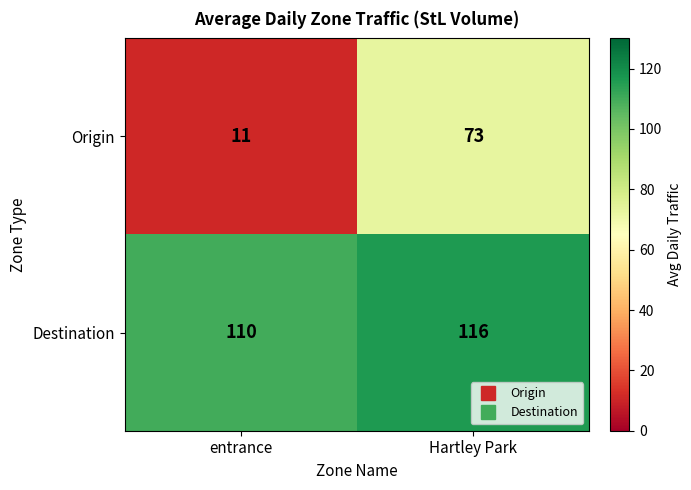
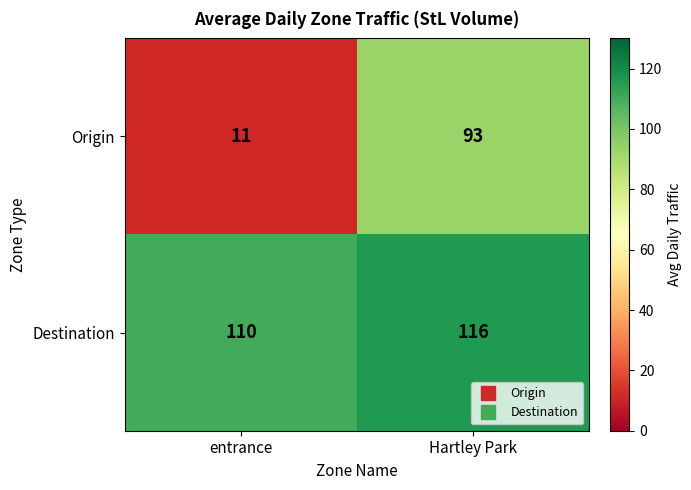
  {
    "Origin": {
      "entrance": 11,
-     "Hartley Park": 73
+     "Hartley Park": 93
    },
    "Destination": {
      "entrance": 110,
      "Hartley Park": 116
    }
  }
